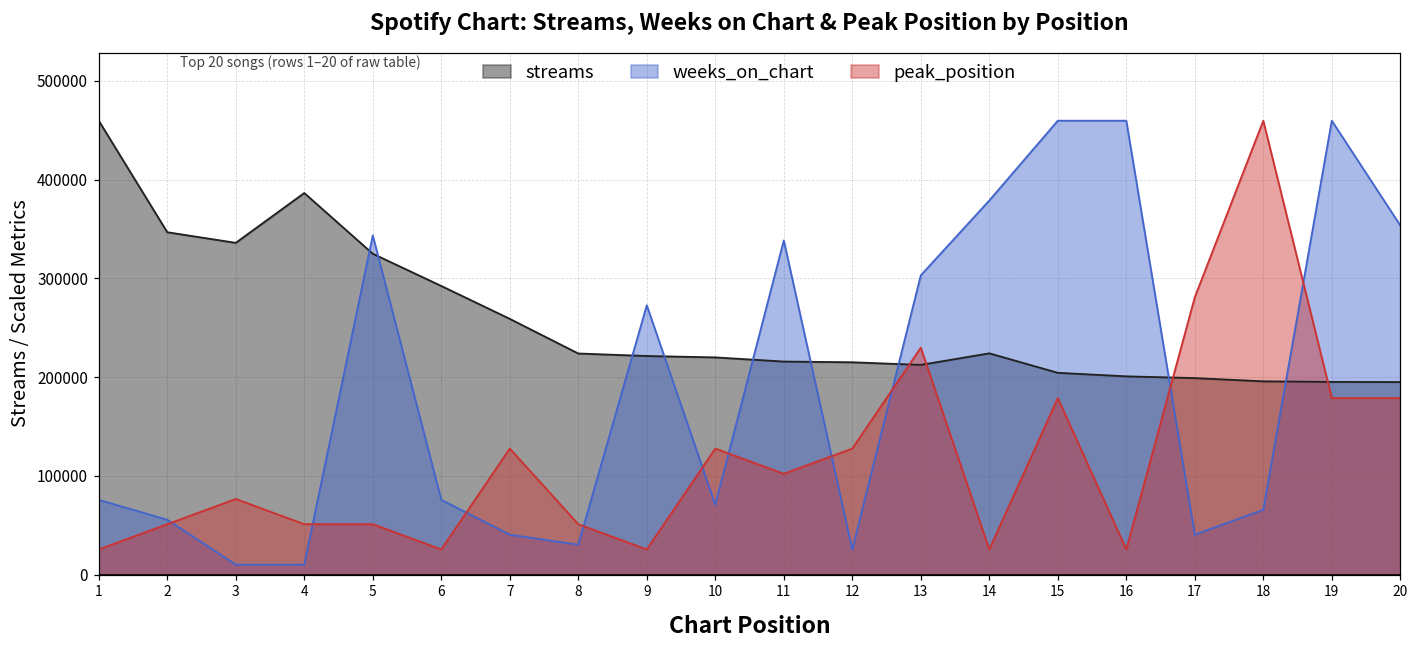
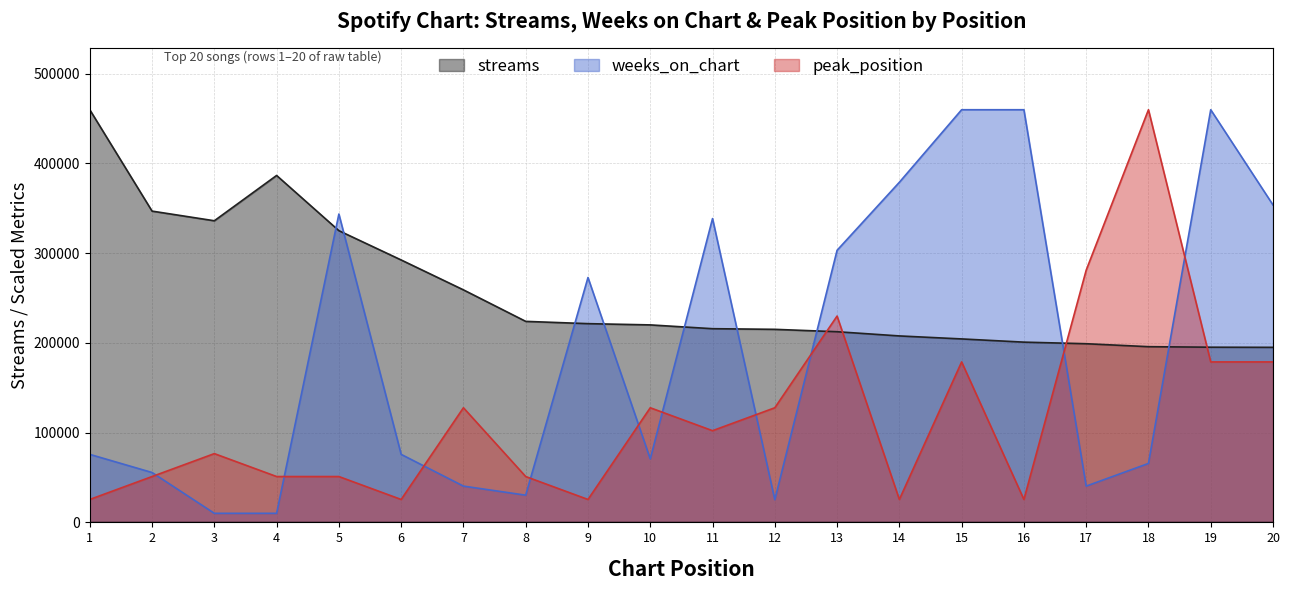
  {
    "streams": {
      "1": 460000,
      "2": 350000,
      "3": 340000,
      "4": 390000,
      "5": 320000,
      "6": 290000,
      "7": 260000,
      "8": 220000,
      "9": 220000,
      "10": 220000,
      "11": 220000,
      "12": 220000,
      "13": 210000,
-     "14": 220000,
+     "14": 210000,
      "15": 200000,
      "16": 200000,
      "17": 200000,
      "18": 200000,
      "19": 200000,
      "20": 190000
    },
    "weeks_on_chart": {
      "1": 80000,
      "2": 60000,
      "3": 10000,
      "4": 10000,
      "5": 340000,
      "6": 80000,
      "7": 40000,
      "8": 30000,
      "9": 270000,
      "10": 70000,
      "11": 340000,
      "12": 30000,
      "13": 300000,
      "14": 380000,
      "15": 460000,
      "16": 460000,
      "17": 40000,
      "18": 70000,
      "19": 460000,
      "20": 350000
    },
    "peak_position": {
      "1": 30000,
      "2": 50000,
      "3": 80000,
      "4": 50000,
      "5": 50000,
      "6": 30000,
      "7": 130000,
      "8": 50000,
      "9": 30000,
      "10": 130000,
      "11": 100000,
      "12": 130000,
      "13": 230000,
      "14": 30000,
      "15": 180000,
      "16": 30000,
      "17": 280000,
      "18": 460000,
      "19": 180000,
      "20": 180000
    }
  }
